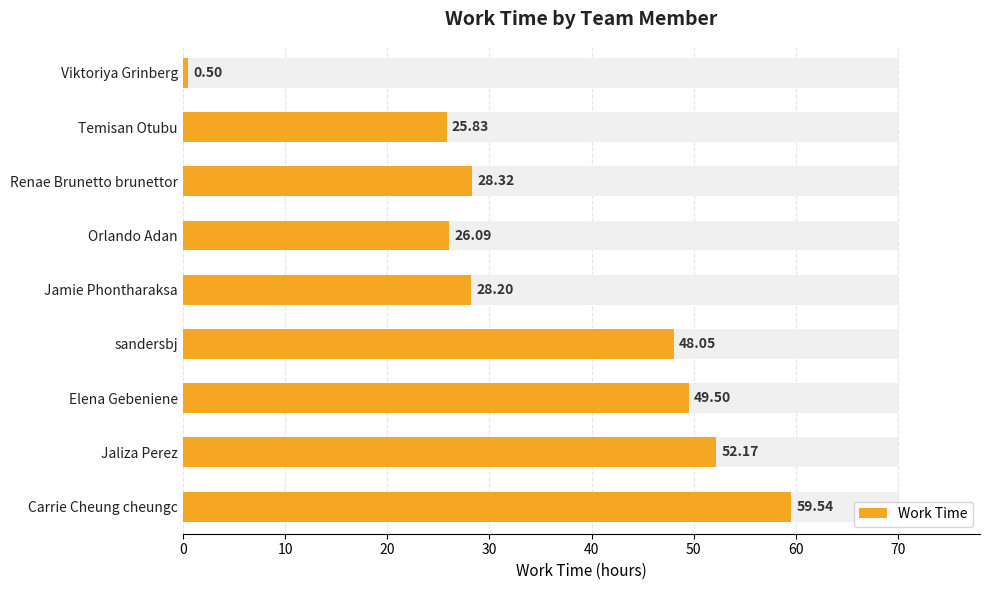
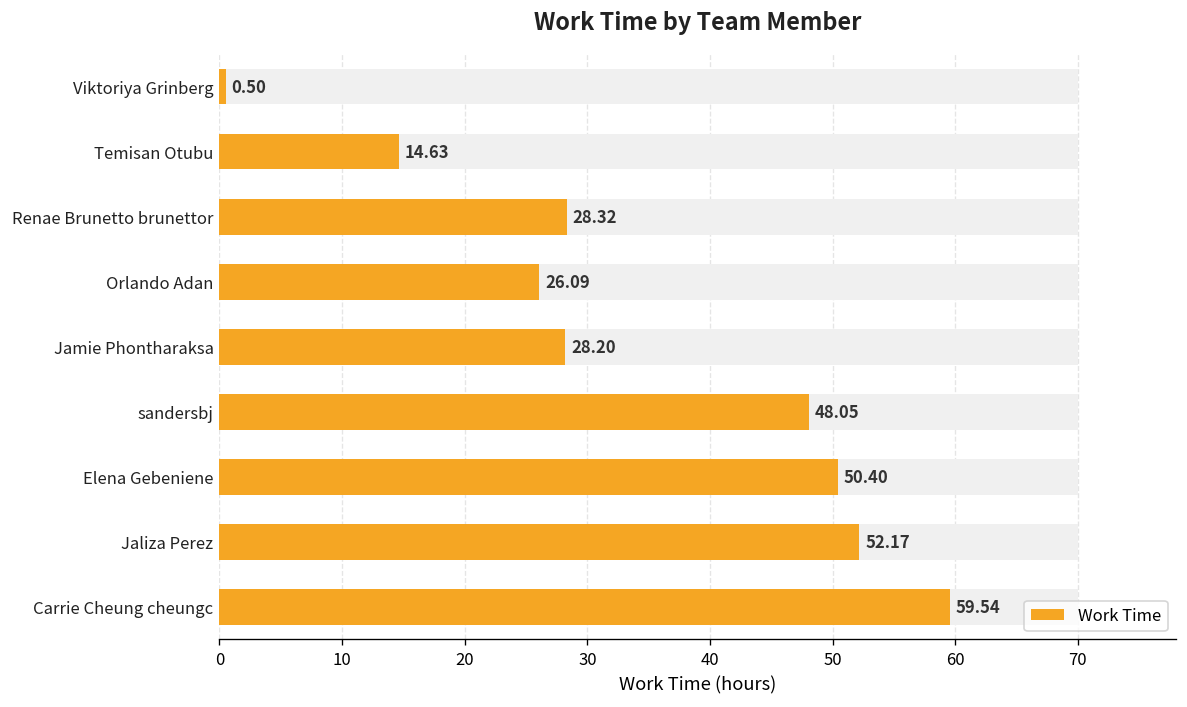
  {
    "Work Time": {
-     "Temisan Otubu": 25.83,
-     "Elena Gebeniene": 49.50
+     "Temisan Otubu": 14.63,
+     "Elena Gebeniene": 50.40
    }
  }
